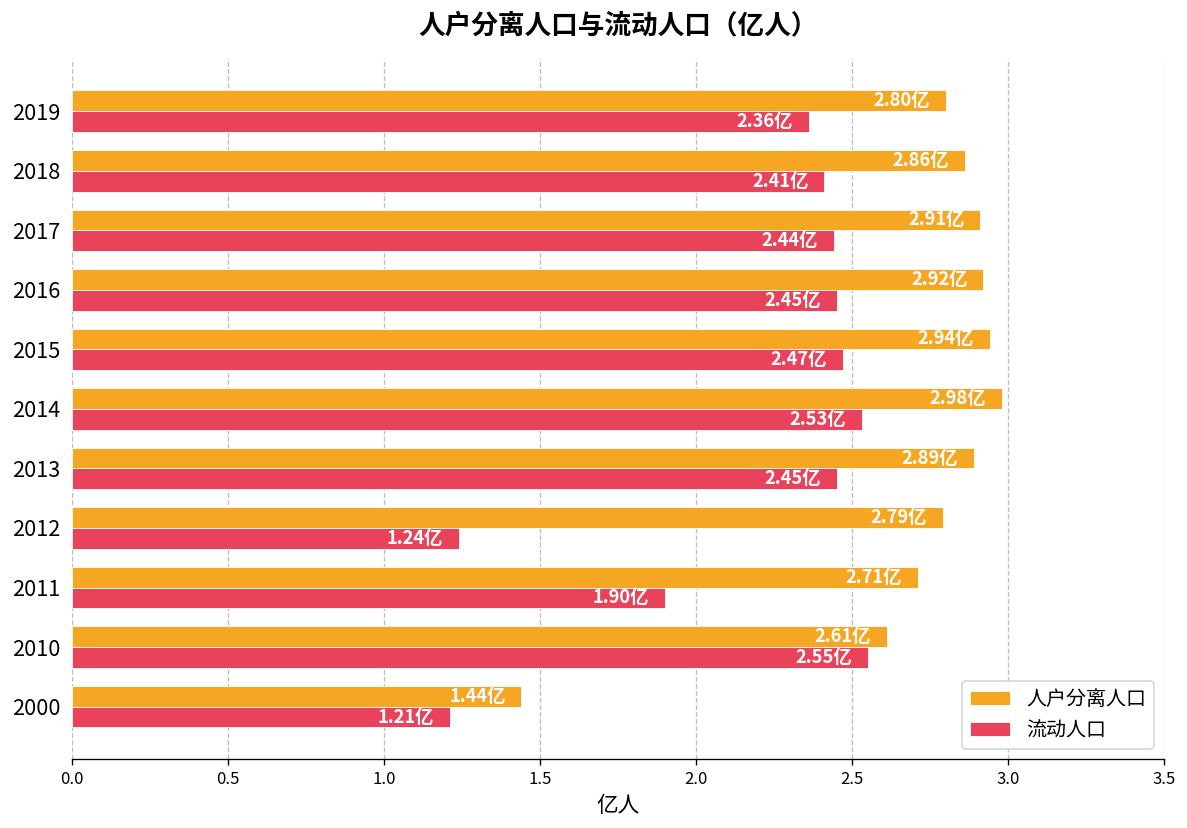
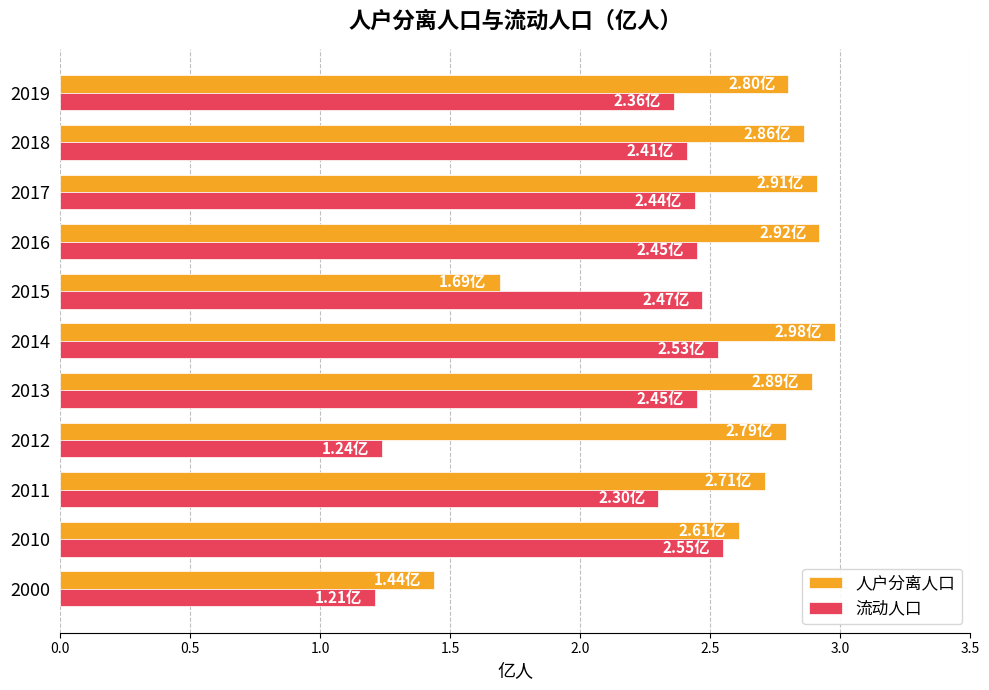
  {
    "人户分离人口": {
      "2019": "2.80亿",
      "2018": "2.86亿",
      "2017": "2.91亿",
      "2016": "2.92亿",
-     "2015": "2.94亿",
+     "2015": "1.69亿",
      "2014": "2.98亿",
      "2013": "2.89亿",
      "2012": "2.79亿",
      "2011": "2.71亿",
      "2010": "2.61亿",
      "2000": "1.44亿"
    },
    "流动人口": {
      "2019": "2.36亿",
      "2018": "2.41亿",
      "2017": "2.44亿",
      "2016": "2.45亿",
      "2015": "2.47亿",
      "2014": "2.53亿",
      "2013": "2.45亿",
      "2012": "1.24亿",
-     "2011": "1.90亿",
+     "2011": "2.30亿",
      "2010": "2.55亿",
      "2000": "1.21亿"
    }
  }
